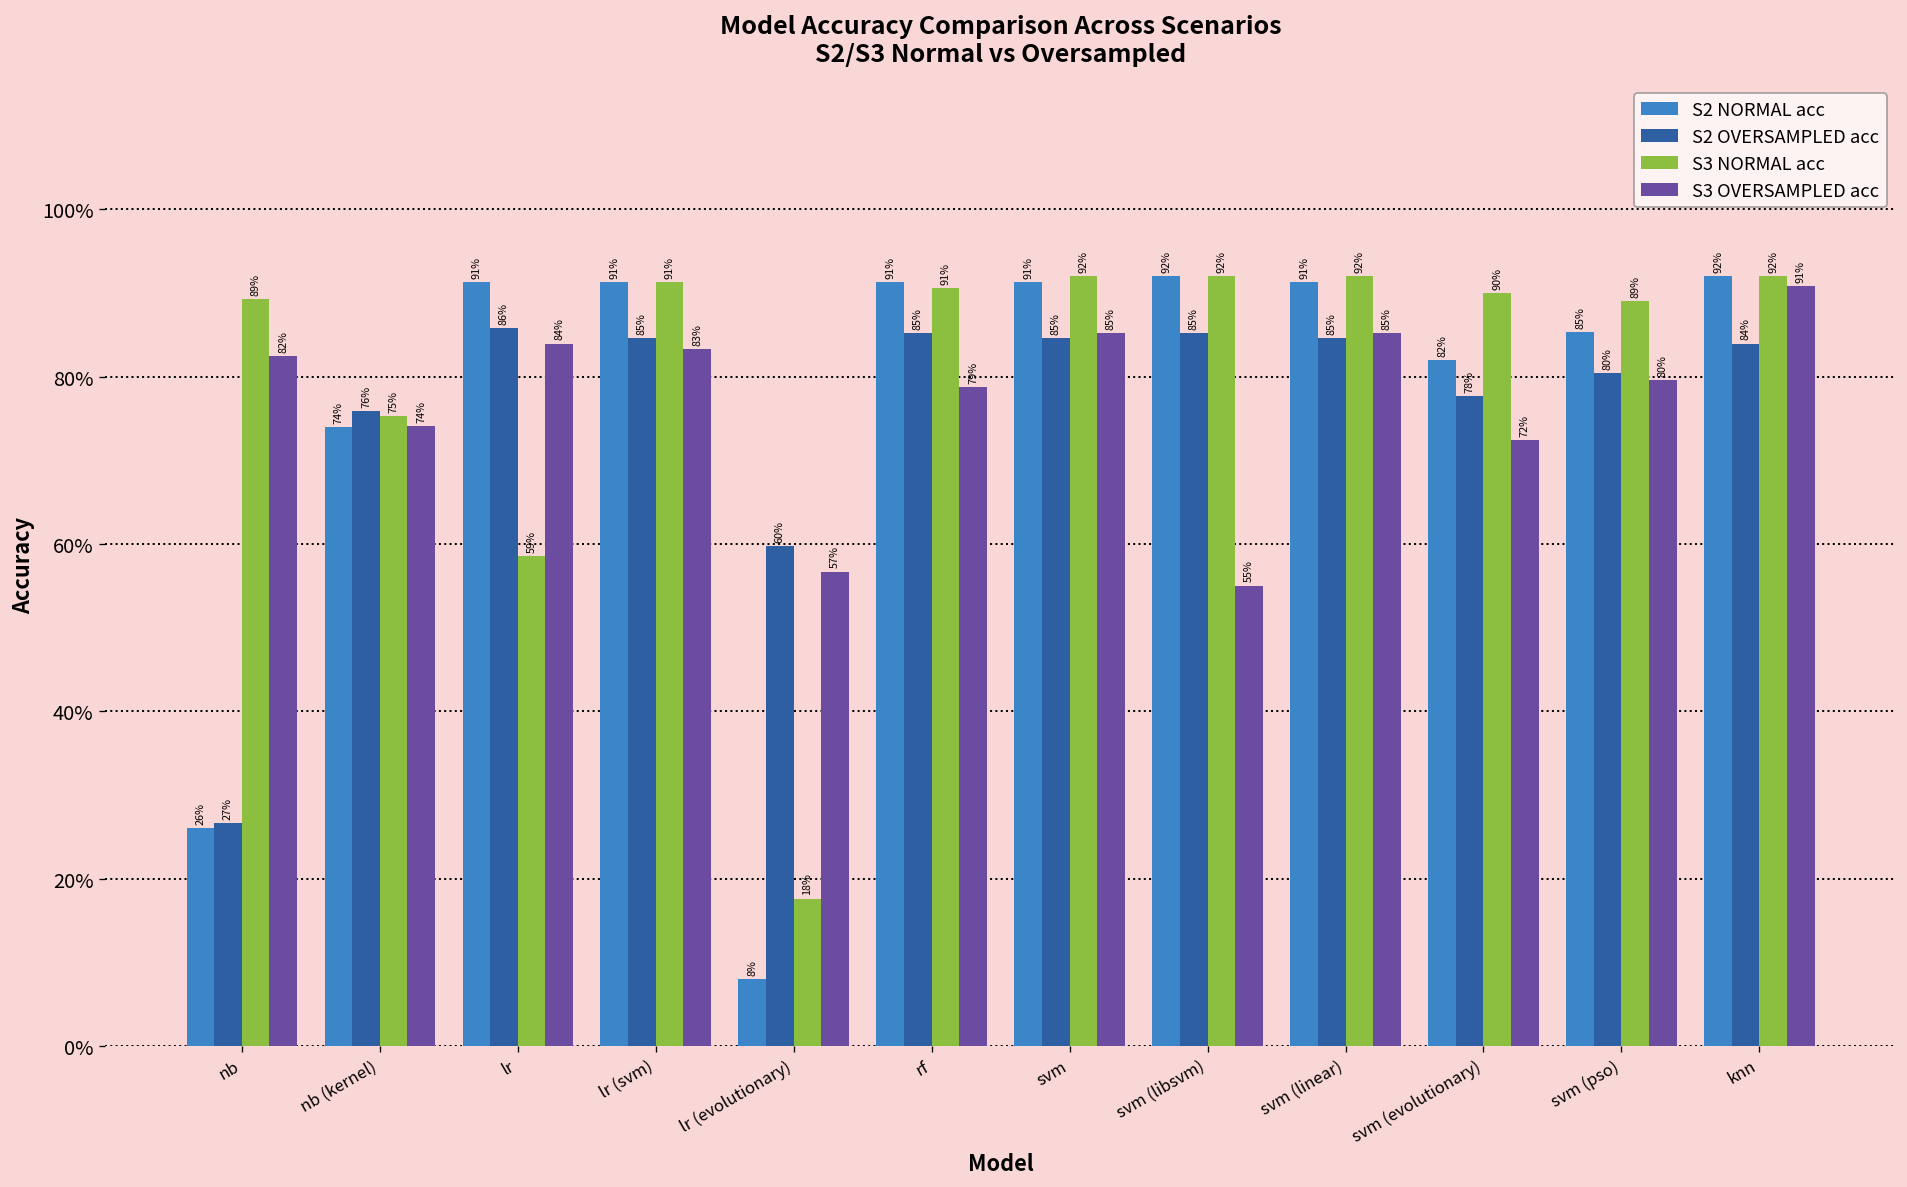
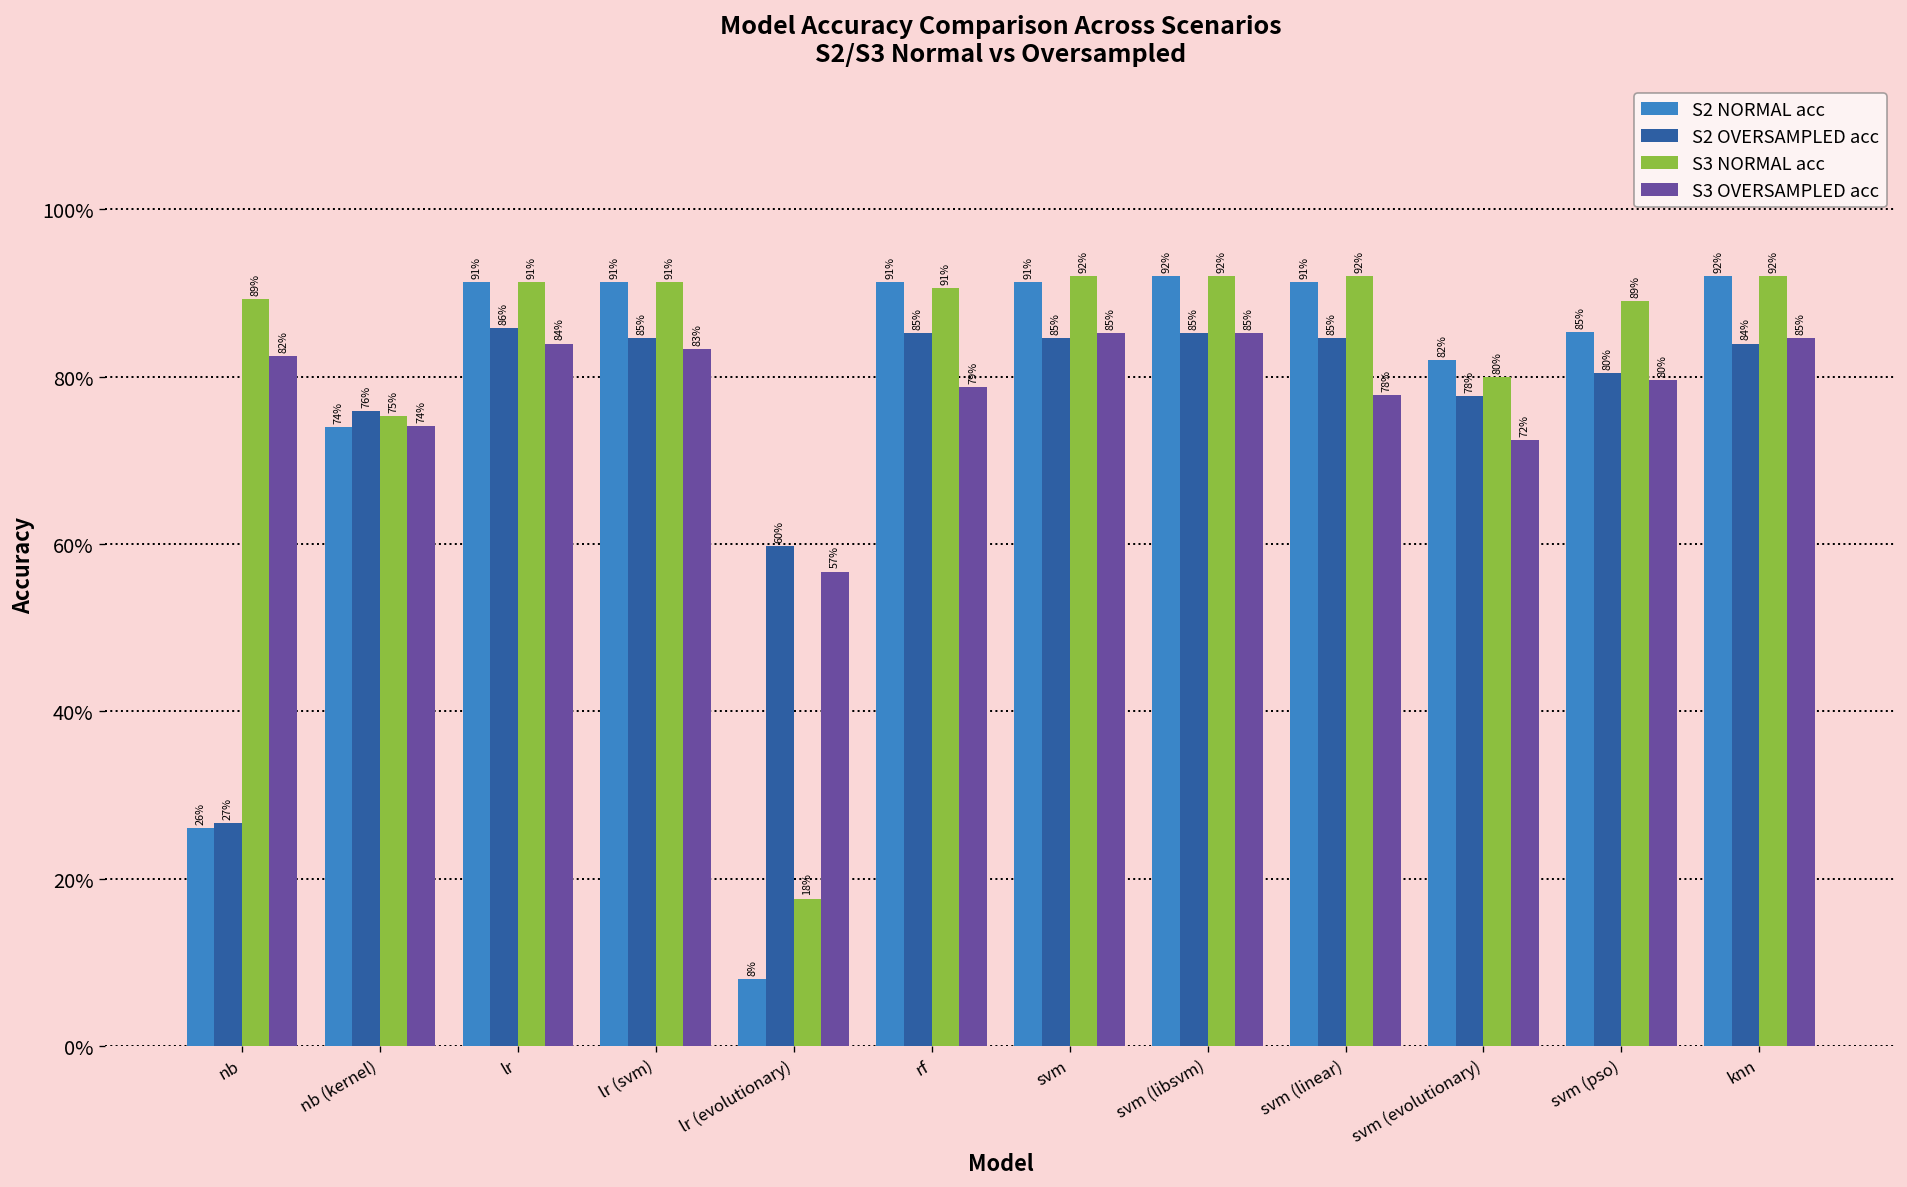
  {
    "S3 NORMAL acc": {
      "nb": "89%",
      "nb (kernel)": "75%",
-     "lr": "59%",
+     "lr": "91%",
      "lr (svm)": "91%",
      "lr (evolutionary)": "18%",
      "rf": "91%",
      "svm": "92%",
      "svm (libsvm)": "92%",
      "svm (linear)": "92%",
-     "svm (evolutionary)": "90%",
+     "svm (evolutionary)": "80%",
      "svm (pso)": "89%",
      "knn": "92%"
    },
    "S3 OVERSAMPLED acc": {
      "nb": "82%",
      "nb (kernel)": "74%",
      "lr": "84%",
      "lr (svm)": "83%",
      "lr (evolutionary)": "57%",
      "rf": "79%",
      "svm": "85%",
-     "svm (libsvm)": "55%",
-     "svm (linear)": "85%",
+     "svm (libsvm)": "85%",
+     "svm (linear)": "78%",
      "svm (evolutionary)": "72%",
      "svm (pso)": "80%",
-     "knn": "91%"
+     "knn": "85%"
    }
  }
